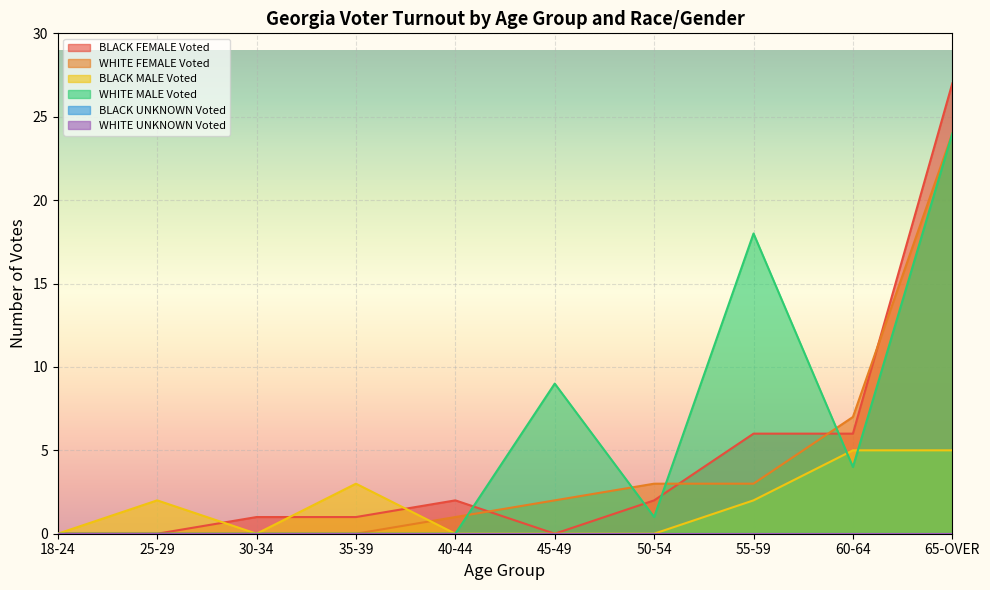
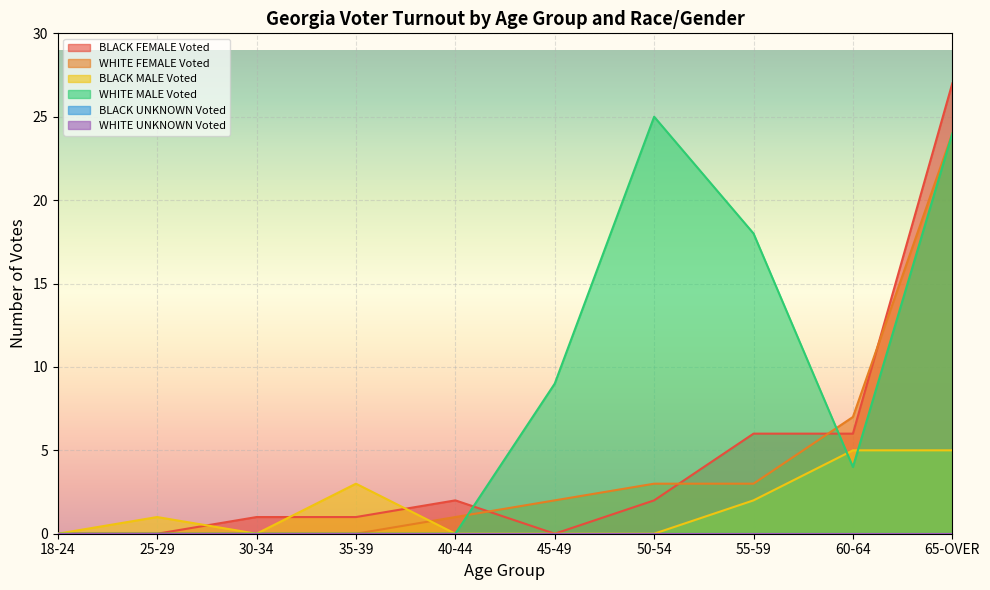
  {
    "BLACK MALE Voted": {
-     "25-29": 2,
+     "25-29": 1,
      "35-39": 3,
      "55-59": 2,
      "60-64": 5,
      "65-OVER": 5
    },
    "WHITE MALE Voted": {
      "45-49": 9,
-     "50-54": 1,
+     "50-54": 25,
      "55-59": 18,
      "60-64": 4
    },
    "WHITE UNKNOWN Voted": {
      "55-59": 0,
      "60-64": 0,
      "65-OVER": 0
    }
  }
